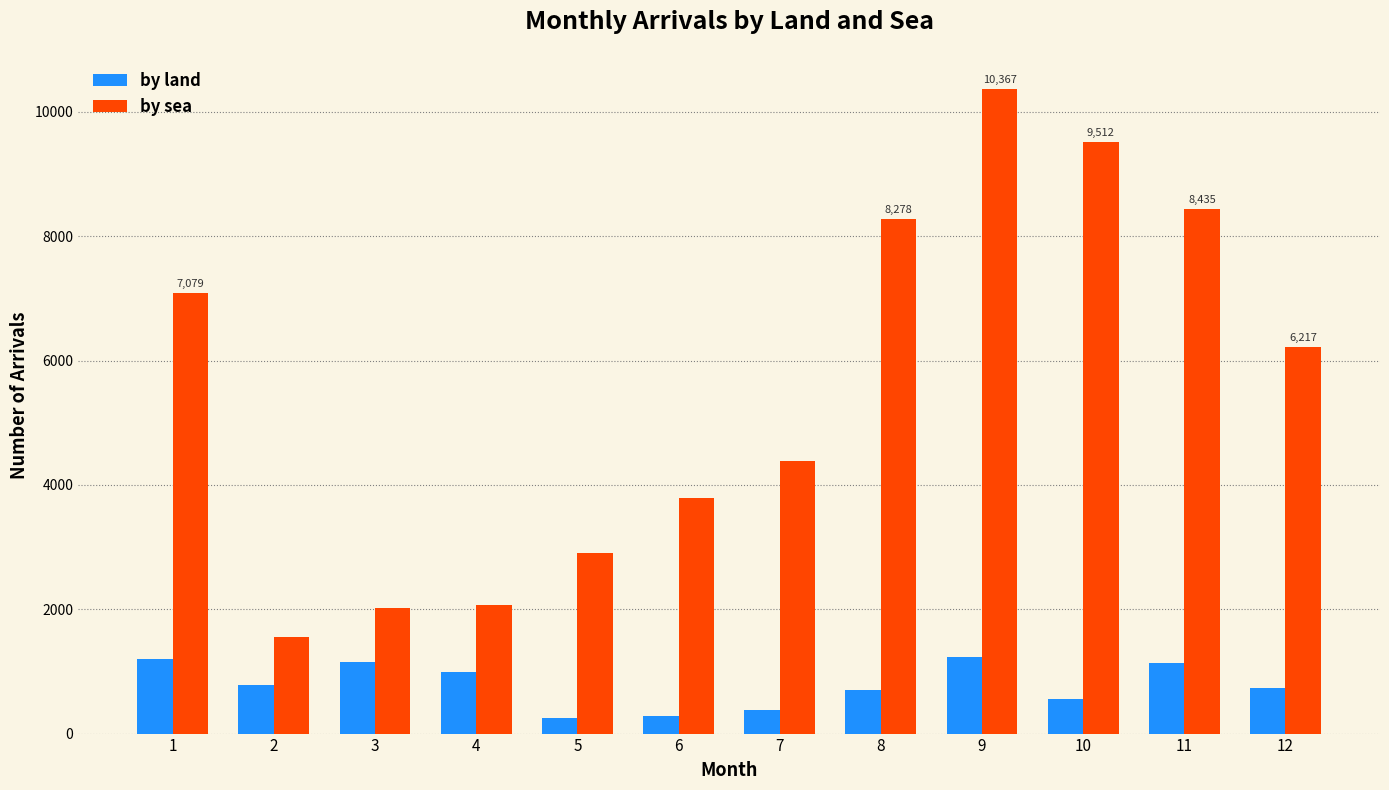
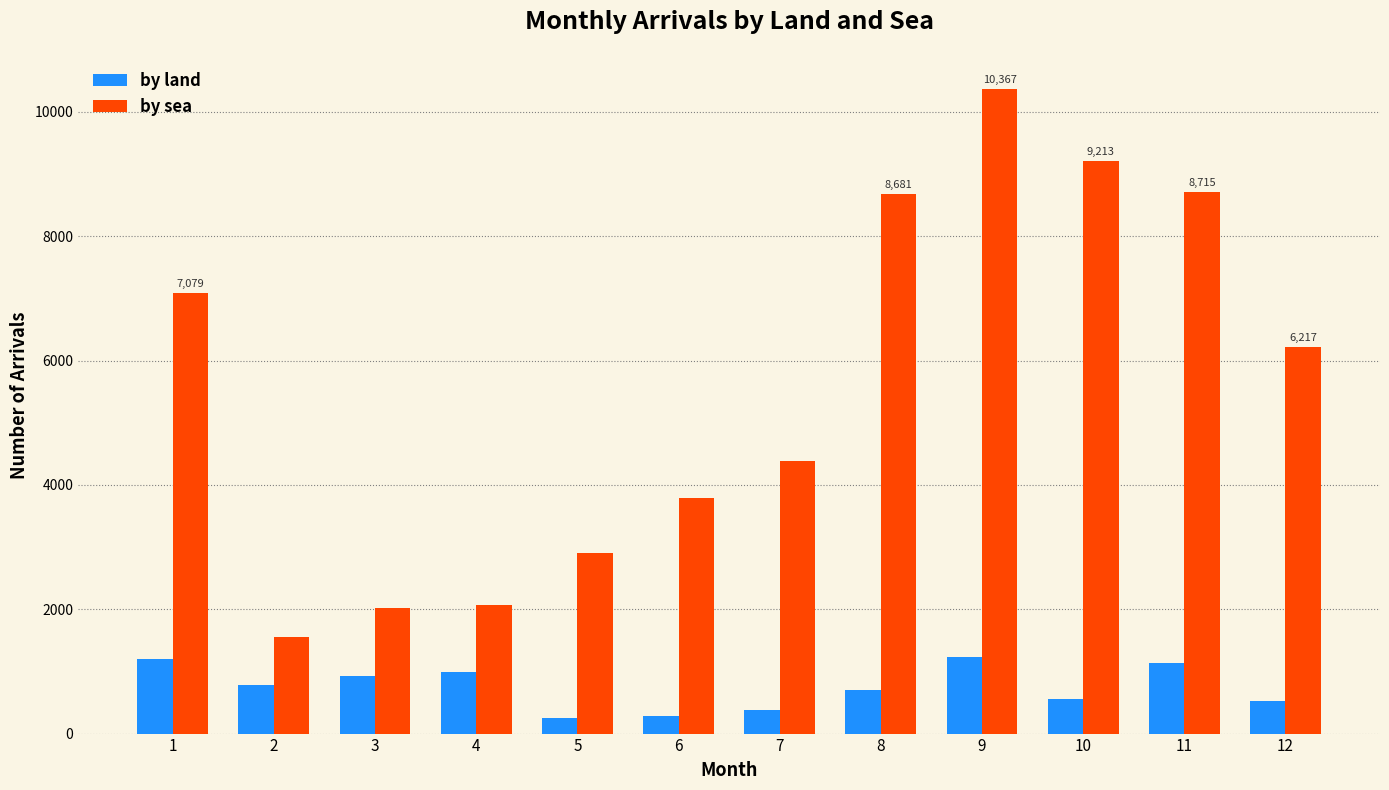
  {
    "by land": {
      "1": "1200",
      "2": "800",
-     "3": "1200",
+     "3": "900",
      "4": "1000",
      "5": "300",
      "6": "300",
      "7": "400",
      "8": "700",
      "9": "1200",
      "10": "600",
      "11": "1100",
-     "12": "700"
+     "12": "500"
    },
    "by sea": {
      "1": "7,079",
-     "8": "8,278",
+     "8": "8,681",
      "9": "10,367",
-     "10": "9,512",
-     "11": "8,435",
+     "10": "9,213",
+     "11": "8,715",
      "12": "6,217"
    }
  }
